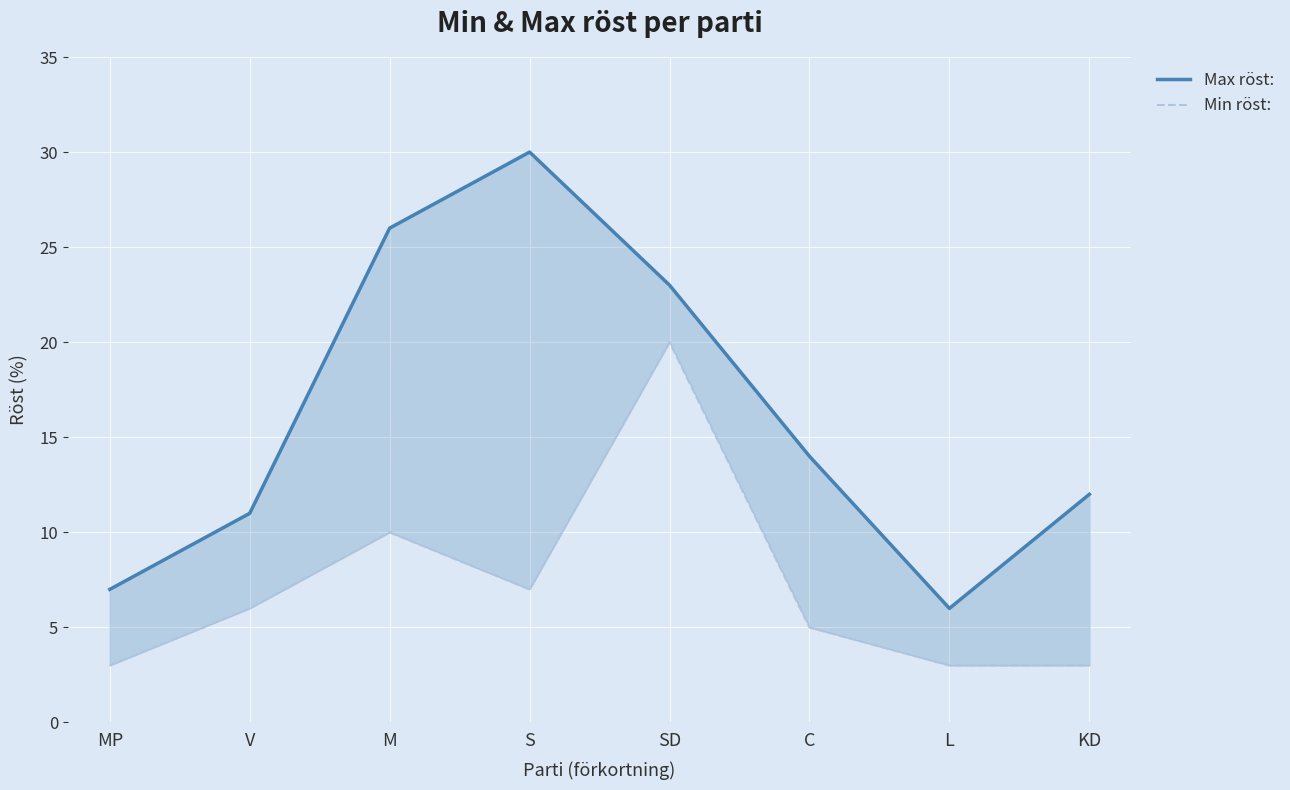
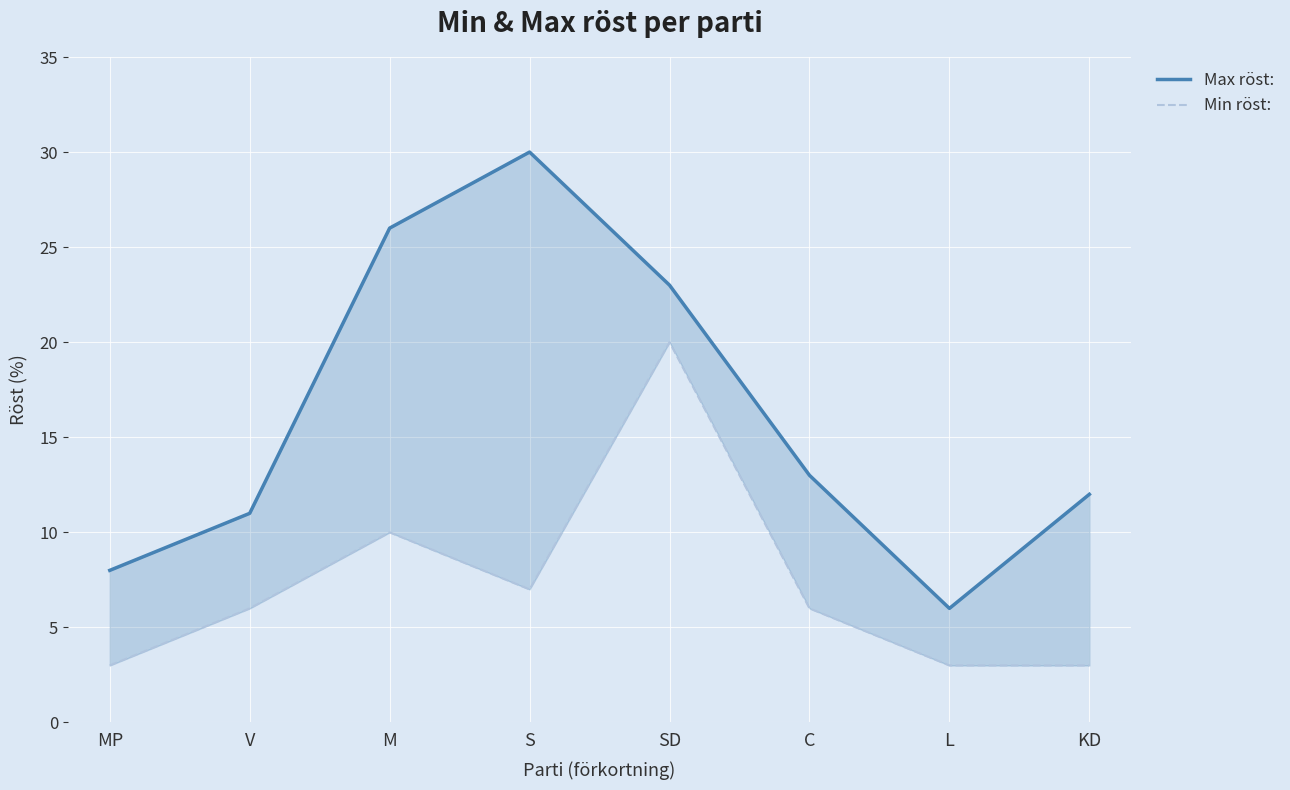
  {
    "Max röst:": {
-     "MP": 7,
+     "MP": 8,
      "V": 11,
      "M": 26,
      "S": 30,
      "SD": 23,
-     "C": 14,
+     "C": 13,
      "L": 6,
      "KD": 12
    },
    "Min röst:": {
      "MP": 3,
      "V": 6,
      "M": 10,
      "S": 7,
      "SD": 20,
-     "C": 5,
+     "C": 6,
      "L": 3,
      "KD": 3
    }
  }
